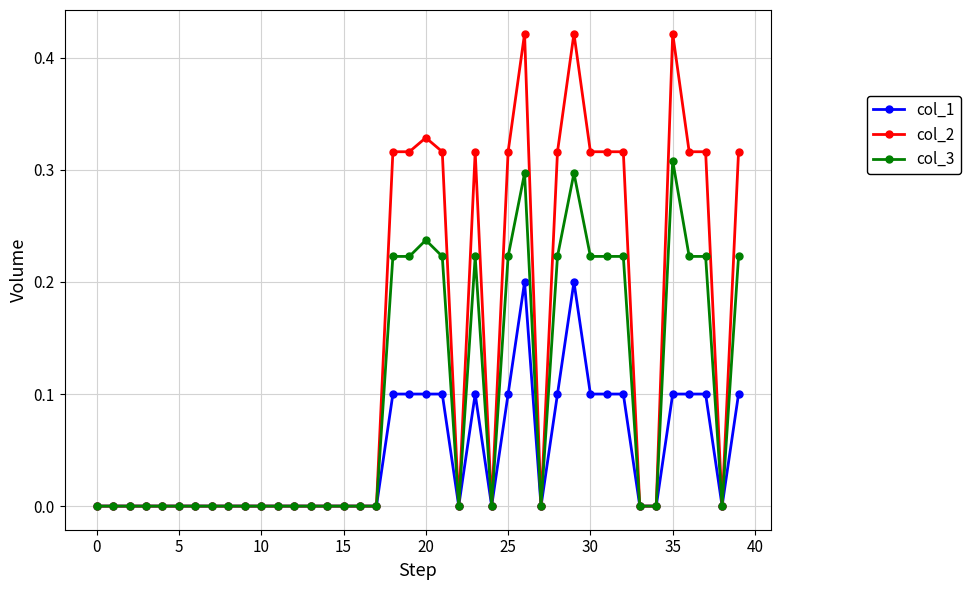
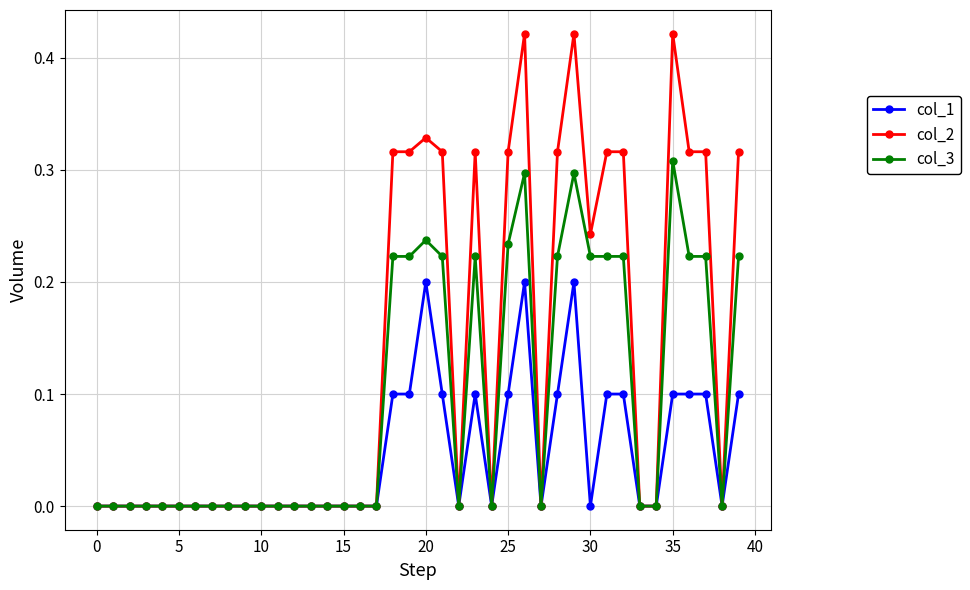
  {
    "col_1": {
-     "20": 0.1,
+     "20": 0.2,
      "25": 0.1,
-     "30": 0.1,
+     "30": 0.0,
      "35": 0.1
    },
    "col_2": {
      "20": 0.329,
      "25": 0.316,
-     "30": 0.316,
+     "30": 0.243,
      "35": 0.422
    },
    "col_3": {
      "20": 0.237,
-     "25": 0.223,
+     "25": 0.234,
      "30": 0.223,
      "35": 0.308
    }
  }
